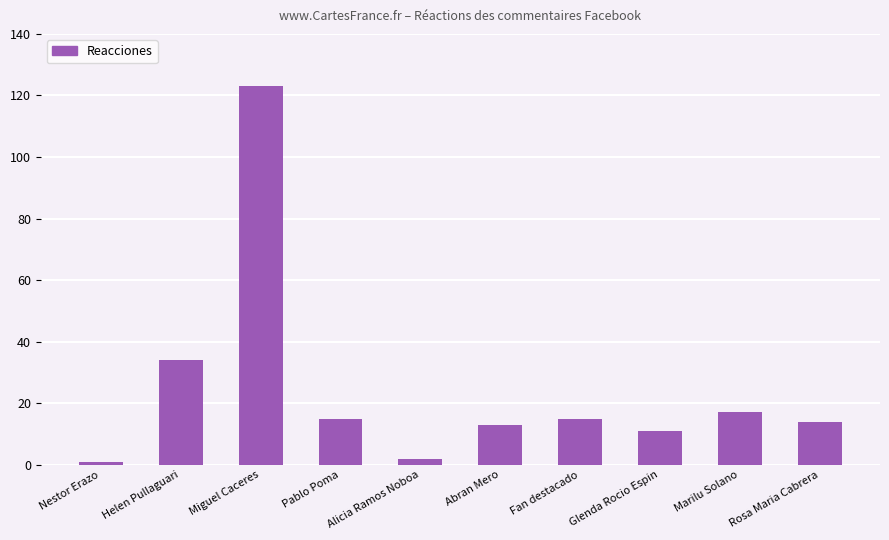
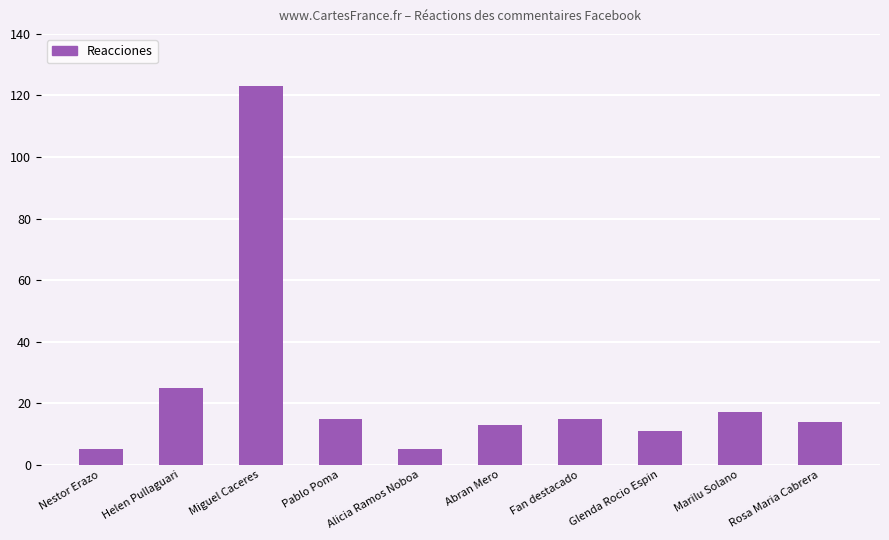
  {
-   "Nestor Erazo": 1,
-   "Helen Pullaguari": 34,
+   "Nestor Erazo": 5,
+   "Helen Pullaguari": 25,
    "Miguel Caceres": 123,
    "Pablo Poma": 15,
-   "Alicia Ramos Noboa": 2,
+   "Alicia Ramos Noboa": 5,
    "Abran Mero": 13,
    "Fan destacado": 15,
    "Glenda Rocio Espin": 11,
    "Marilu Solano": 17,
    "Rosa Maria Cabrera": 14
  }
